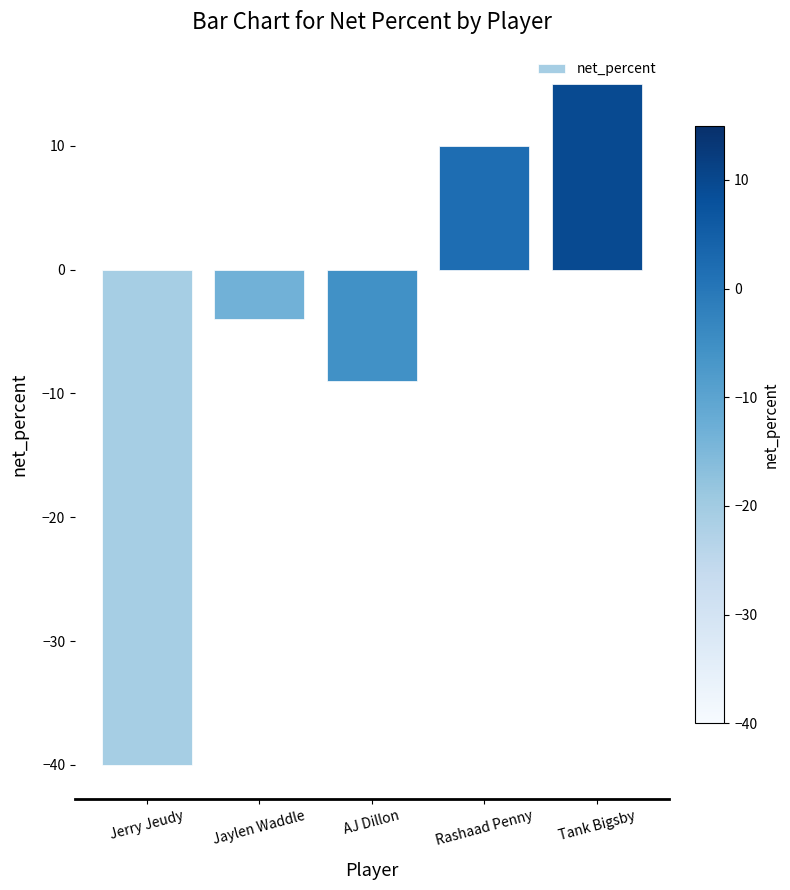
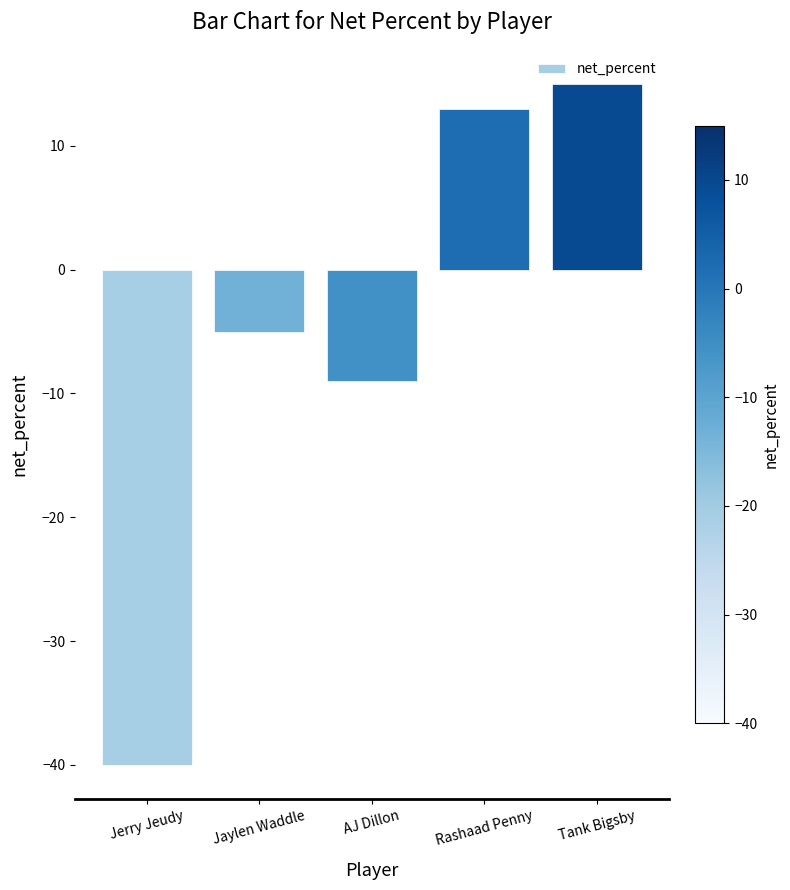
  {
    "Jerry Jeudy": -40,
-   "Jaylen Waddle": -4,
+   "Jaylen Waddle": -5,
    "AJ Dillon": -9,
-   "Rashaad Penny": 10,
+   "Rashaad Penny": 13,
    "Tank Bigsby": 15
  }
